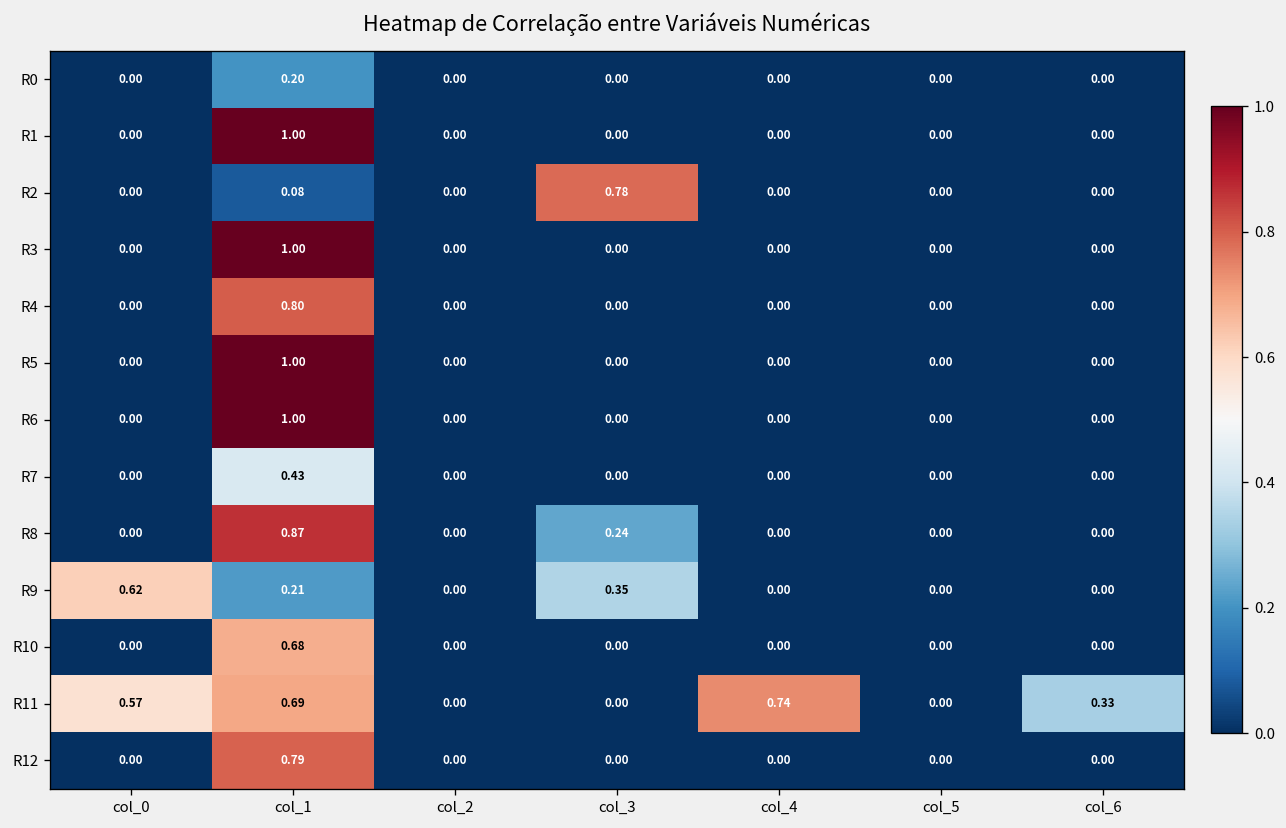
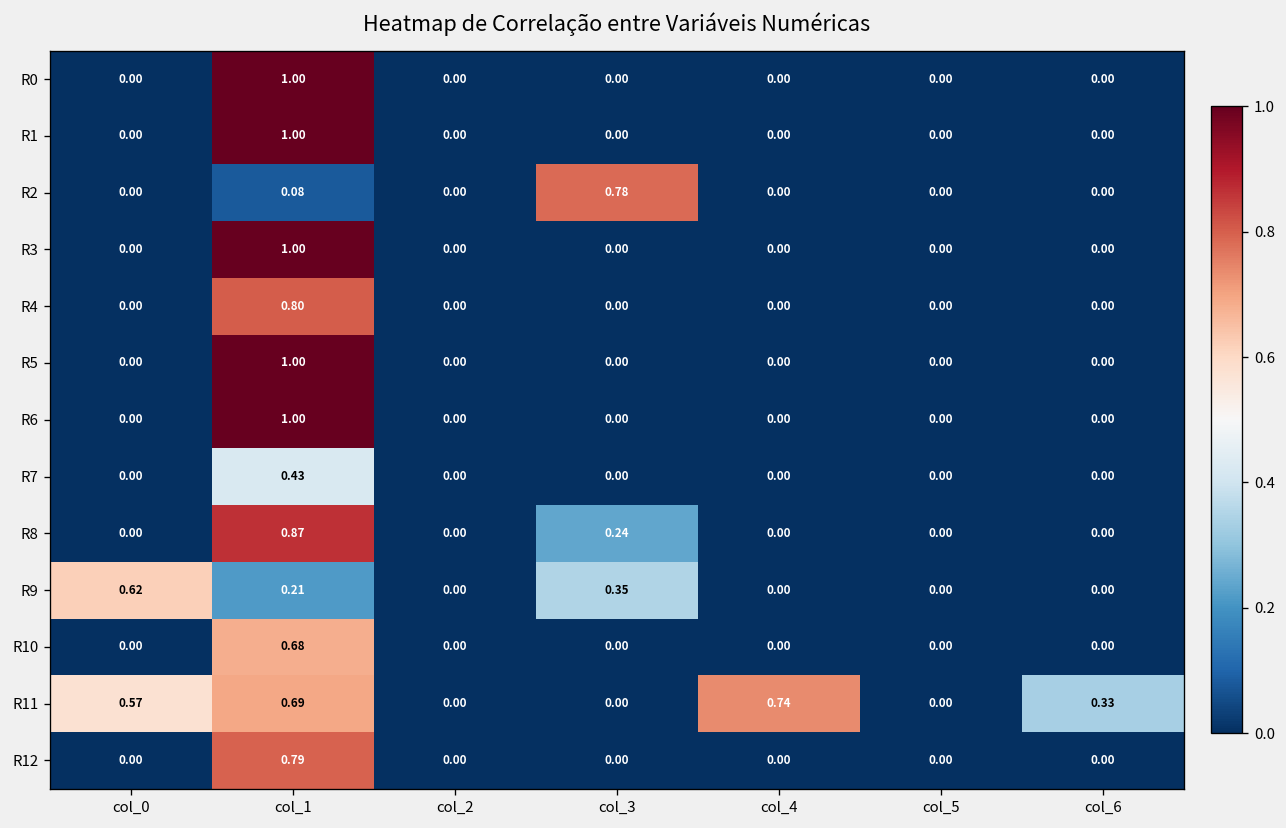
  {
    "R0": {
      "col_0": 0.00,
-     "col_1": 0.20,
+     "col_1": 1.00,
      "col_2": 0.00,
      "col_3": 0.00,
      "col_4": 0.00,
      "col_5": 0.00,
      "col_6": 0.00
    },
    "R1": {
      "col_0": 0.00,
      "col_1": 1.00,
      "col_2": 0.00,
      "col_3": 0.00,
      "col_4": 0.00,
      "col_5": 0.00,
      "col_6": 0.00
    },
    "R2": {
      "col_0": 0.00,
      "col_1": 0.08,
      "col_2": 0.00,
      "col_3": 0.78,
      "col_4": 0.00,
      "col_5": 0.00,
      "col_6": 0.00
    },
    "R3": {
      "col_0": 0.00,
      "col_1": 1.00,
      "col_2": 0.00,
      "col_3": 0.00,
      "col_4": 0.00,
      "col_5": 0.00,
      "col_6": 0.00
    },
    "R4": {
      "col_0": 0.00,
      "col_1": 0.80,
      "col_2": 0.00,
      "col_3": 0.00,
      "col_4": 0.00,
      "col_5": 0.00,
      "col_6": 0.00
    },
    "R5": {
      "col_0": 0.00,
      "col_1": 1.00,
      "col_2": 0.00,
      "col_3": 0.00,
      "col_4": 0.00,
      "col_5": 0.00,
      "col_6": 0.00
    },
    "R6": {
      "col_0": 0.00,
      "col_1": 1.00,
      "col_2": 0.00,
      "col_3": 0.00,
      "col_4": 0.00,
      "col_5": 0.00,
      "col_6": 0.00
    },
    "R7": {
      "col_0": 0.00,
      "col_1": 0.43,
      "col_2": 0.00,
      "col_3": 0.00,
      "col_4": 0.00,
      "col_5": 0.00,
      "col_6": 0.00
    },
    "R8": {
      "col_0": 0.00,
      "col_1": 0.87,
      "col_2": 0.00,
      "col_3": 0.24,
      "col_4": 0.00,
      "col_5": 0.00,
      "col_6": 0.00
    },
    "R9": {
      "col_0": 0.62,
      "col_1": 0.21,
      "col_2": 0.00,
      "col_3": 0.35,
      "col_4": 0.00,
      "col_5": 0.00,
      "col_6": 0.00
    },
    "R10": {
      "col_0": 0.00,
      "col_1": 0.68,
      "col_2": 0.00,
      "col_3": 0.00,
      "col_4": 0.00,
      "col_5": 0.00,
      "col_6": 0.00
    },
    "R11": {
      "col_0": 0.57,
      "col_1": 0.69,
      "col_2": 0.00,
      "col_3": 0.00,
      "col_4": 0.74,
      "col_5": 0.00,
      "col_6": 0.33
    },
    "R12": {
      "col_0": 0.00,
      "col_1": 0.79,
      "col_2": 0.00,
      "col_3": 0.00,
      "col_4": 0.00,
      "col_5": 0.00,
      "col_6": 0.00
    }
  }
